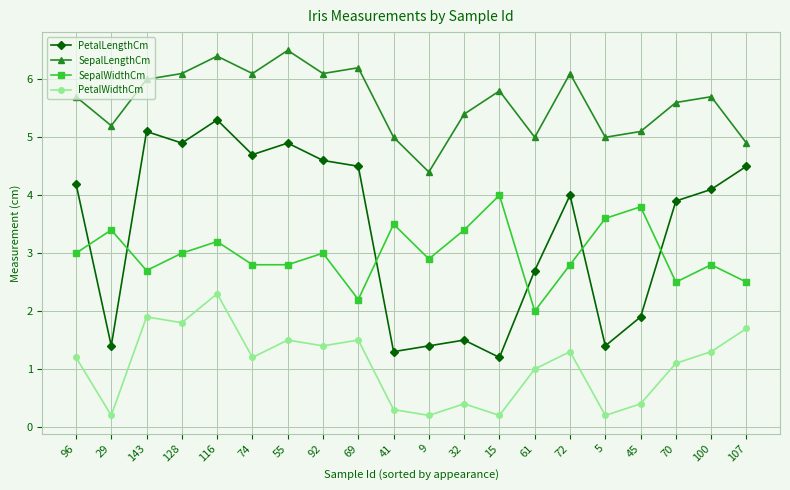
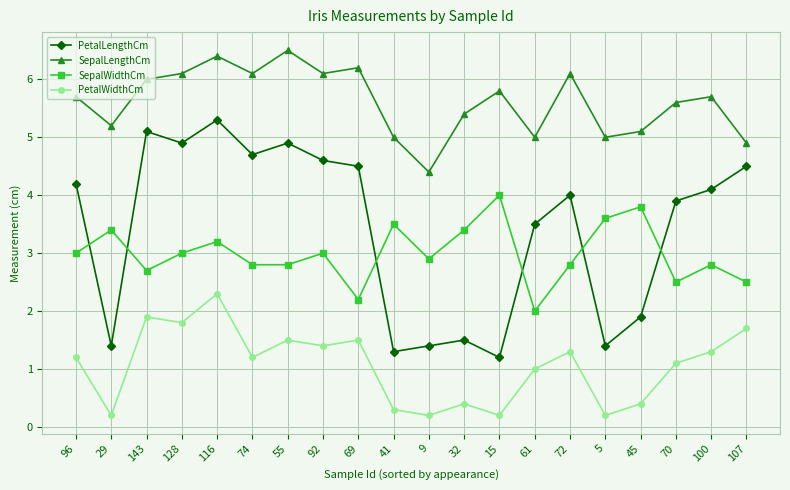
  {
    "PetalLengthCm": {
      "96": 4.2,
      "29": 1.4,
      "143": 5.1,
      "128": 4.9,
      "116": 5.3,
      "74": 4.7,
      "55": 4.9,
      "92": 4.6,
      "69": 4.5,
      "41": 1.3,
      "9": 1.4,
      "32": 1.5,
      "15": 1.2,
-     "61": 2.7,
+     "61": 3.5,
      "72": 4.0,
      "5": 1.4,
      "45": 1.9,
      "70": 3.9,
      "100": 4.1,
      "107": 4.5
    },
    "SepalLengthCm": {
      "29": 5.2,
      "128": 6.1,
      "116": 6.4,
      "74": 6.1,
      "55": 6.5,
      "92": 6.1,
      "69": 6.2,
      "41": 5.0,
      "9": 4.4,
      "32": 5.4,
      "15": 5.8,
      "61": 5.0,
      "72": 6.1,
      "5": 5.0,
      "45": 5.1,
      "70": 5.6,
      "100": 5.7,
      "107": 4.9
    },
    "SepalWidthCm": {
      "96": 3.0,
      "29": 3.4,
      "143": 2.7,
      "128": 3.0,
      "116": 3.2,
      "74": 2.8,
      "55": 2.8,
      "92": 3.0,
      "69": 2.2,
      "41": 3.5,
      "9": 2.9,
      "32": 3.4,
      "15": 4.0,
      "61": 2.0,
      "72": 2.8,
      "5": 3.6,
      "45": 3.8,
      "70": 2.5,
      "100": 2.8,
      "107": 2.5
    },
    "PetalWidthCm": {
      "96": 1.2,
      "29": 0.2,
      "143": 1.9,
      "128": 1.8,
      "116": 2.3,
      "74": 1.2,
      "55": 1.5,
      "92": 1.4,
      "69": 1.5,
      "41": 0.3,
      "9": 0.2,
      "32": 0.4,
      "15": 0.2,
      "61": 1.0,
      "72": 1.3,
      "5": 0.2,
      "45": 0.4,
      "70": 1.1,
      "100": 1.3,
      "107": 1.7
    }
  }
